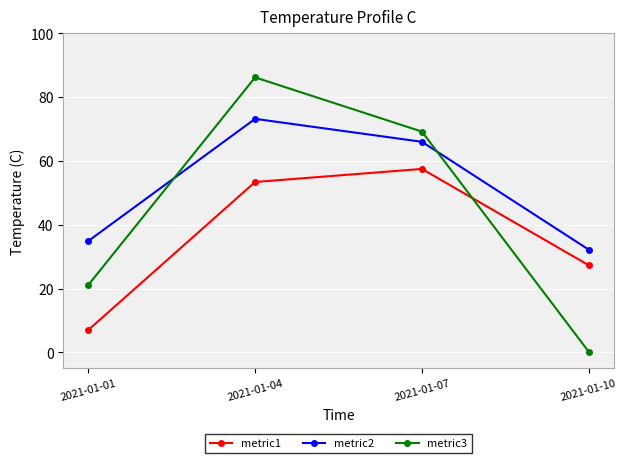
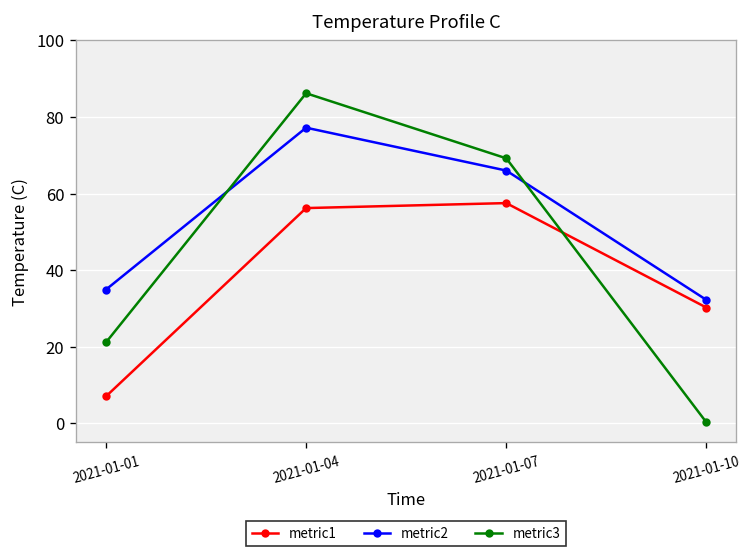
  {
    "metric1": {
      "2021-01-01": 7,
-     "2021-01-04": 53,
+     "2021-01-04": 56,
      "2021-01-07": 58,
-     "2021-01-10": 27
+     "2021-01-10": 30
    },
    "metric2": {
      "2021-01-01": 35,
-     "2021-01-04": 73,
+     "2021-01-04": 77,
      "2021-01-07": 66,
      "2021-01-10": 32
    },
    "metric3": {
      "2021-01-01": 21,
      "2021-01-04": 86,
      "2021-01-07": 69,
      "2021-01-10": 0
    }
  }
